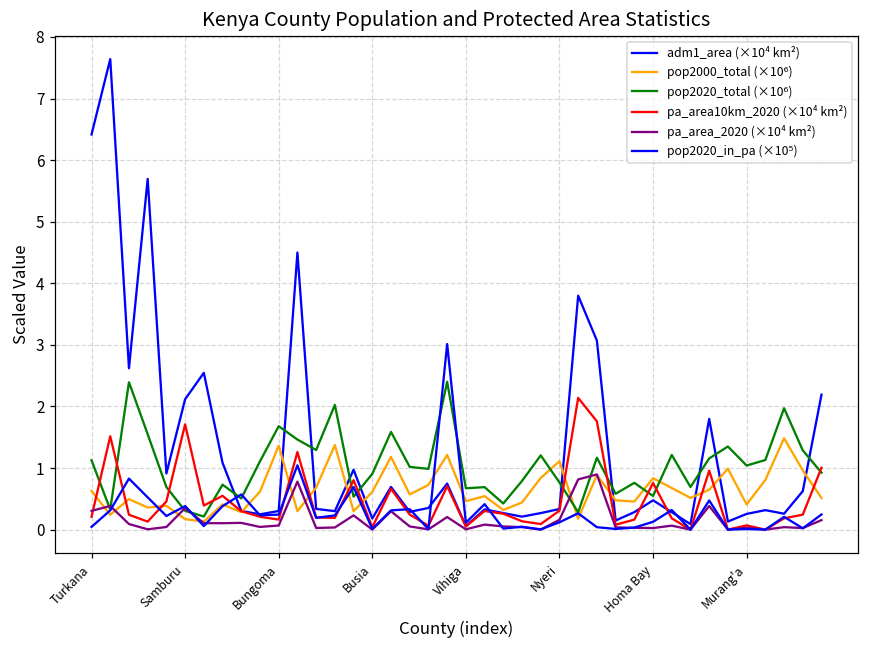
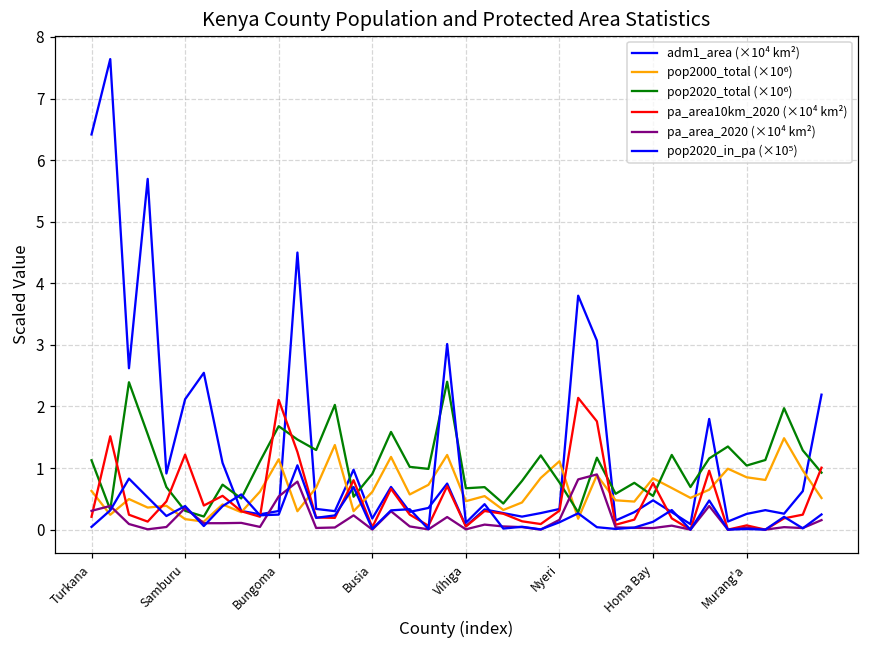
  {
    "pop2000_total (×10⁶)": {
      "Turkana": 0.6,
      "Samburu": 0.2,
-     "Bungoma": 1.4,
+     "Bungoma": 1.1,
      "Busia": 0.6,
      "Vihiga": 0.5,
      "Nyeri": 1.1,
      "Homa Bay": 0.8,
-     "Murang'a": 0.4
+     "Murang'a": 0.9
    },
    "pop2020_total (×10⁶)": {
      "Turkana": 1.1,
      "Bungoma": 1.7,
      "Busia": 0.9,
      "Vihiga": 0.7,
      "Nyeri": 0.8,
      "Homa Bay": 0.5,
      "Murang'a": 1.0
    },
    "pa_area10km_2020 (×10⁴ km²)": {
      "Turkana": 0.2,
-     "Samburu": 1.7,
-     "Bungoma": 0.2,
+     "Samburu": 1.2,
+     "Bungoma": 2.1,
      "Homa Bay": 0.8
    },
    "pa_area_2020 (×10⁴ km²)": {
      "Turkana": 0.3,
-     "Bungoma": 0.1,
+     "Bungoma": 0.5,
      "Vihiga": 0.0,
      "Homa Bay": 0.0
    }
  }
